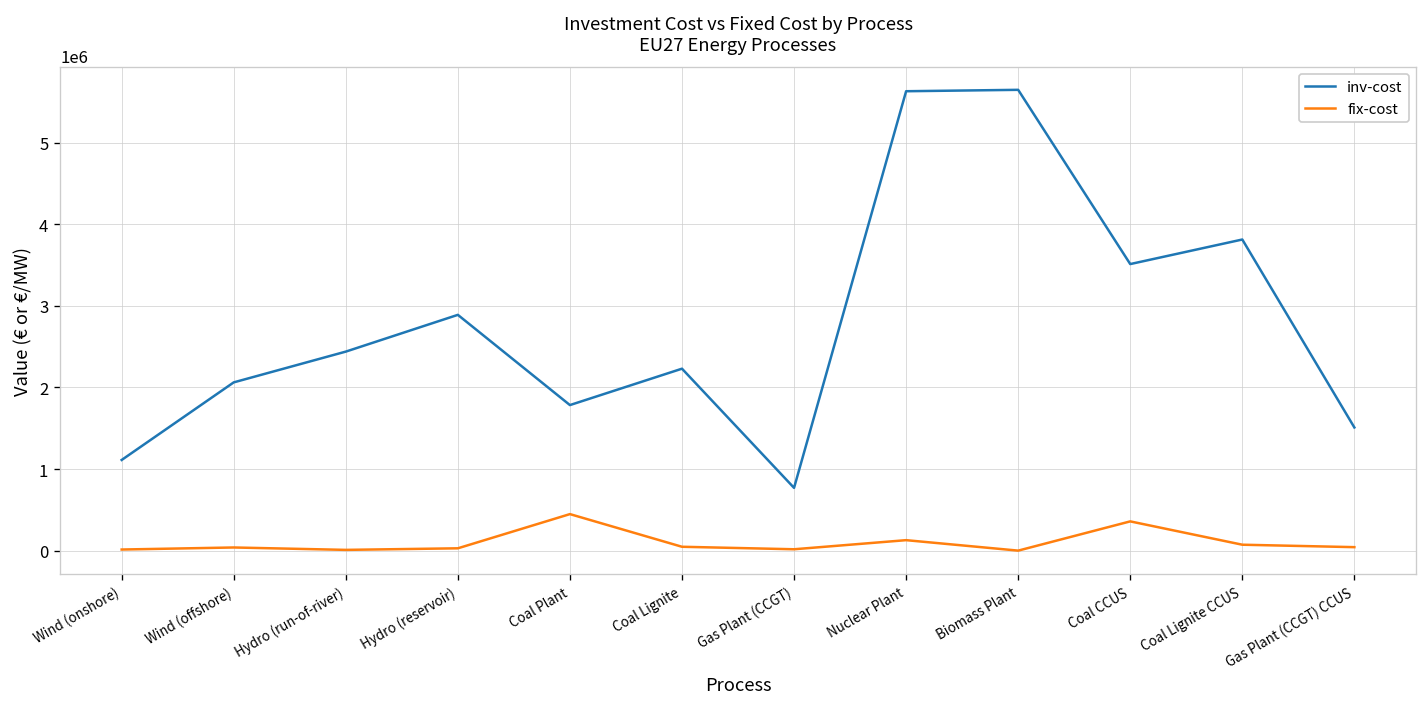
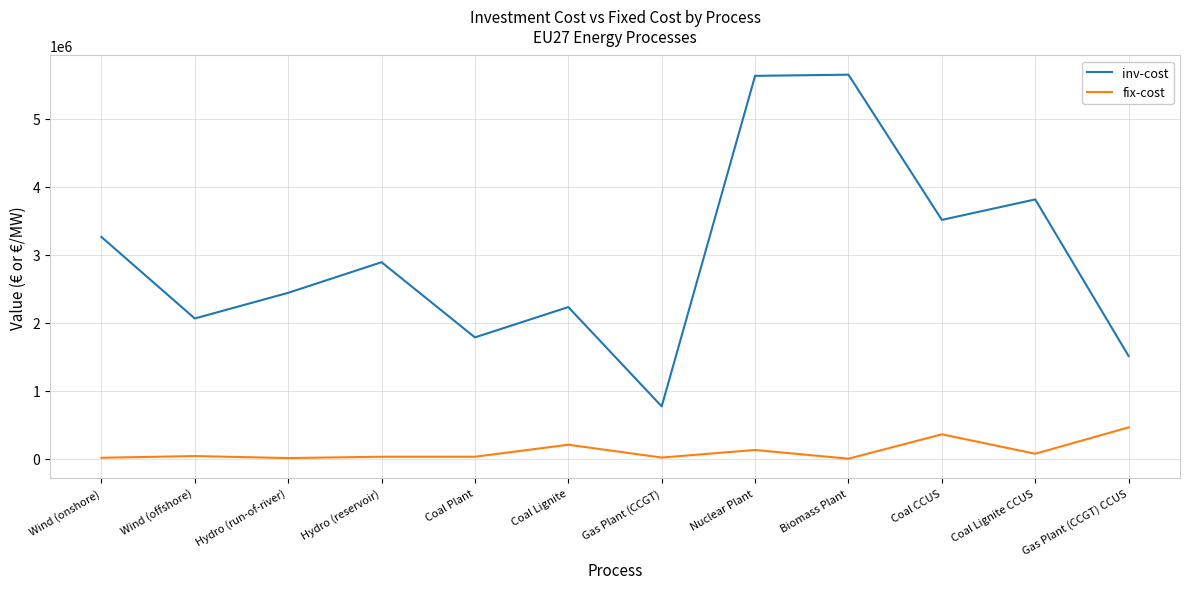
  {
    "inv-cost": {
-     "Wind (onshore)": 1100000,
+     "Wind (onshore)": 3300000,
      "Wind (offshore)": 2100000,
      "Hydro (run-of-river)": 2400000,
      "Hydro (reservoir)": 2900000,
      "Coal Plant": 1800000,
      "Coal Lignite": 2200000,
      "Gas Plant (CCGT)": 800000,
      "Nuclear Plant": 5600000,
      "Biomass Plant": 5600000,
      "Coal CCUS": 3500000,
      "Coal Lignite CCUS": 3800000,
      "Gas Plant (CCGT) CCUS": 1500000
    },
    "fix-cost": {
      "Wind (onshore)": 0,
      "Wind (offshore)": 0,
      "Hydro (run-of-river)": 0,
      "Hydro (reservoir)": 0,
-     "Coal Plant": 400000,
-     "Coal Lignite": 0,
+     "Coal Plant": 0,
+     "Coal Lignite": 200000,
      "Gas Plant (CCGT)": 0,
      "Nuclear Plant": 100000,
      "Biomass Plant": 0,
      "Coal CCUS": 400000,
      "Coal Lignite CCUS": 100000,
-     "Gas Plant (CCGT) CCUS": 0
+     "Gas Plant (CCGT) CCUS": 500000
    }
  }
